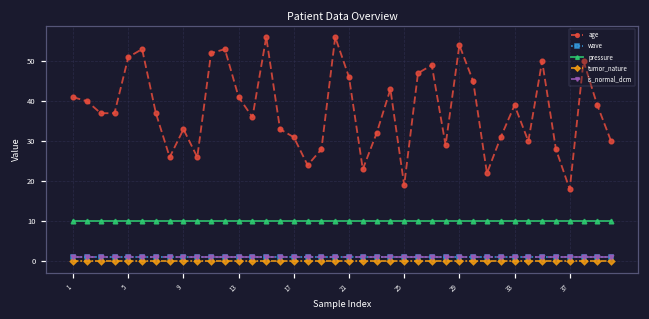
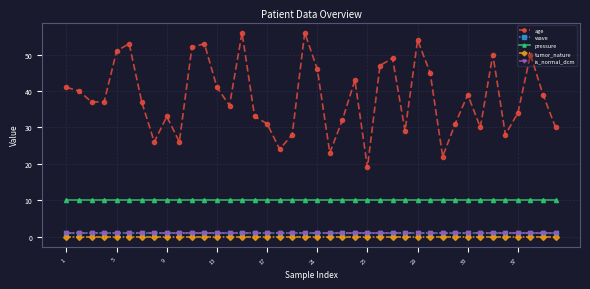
  {
    "age": {
      "1": 41,
      "5": 51,
      "9": 33,
      "13": 41,
      "17": 31,
      "21": 46,
      "25": 19,
      "29": 54,
      "33": 39,
-     "37": 18
+     "37": 34
    },
    "is_normal_dcm": {
      "1": 1,
      "5": 1,
      "9": 1,
      "13": 1,
      "17": 1,
      "21": 1,
      "25": 1,
      "29": 1,
      "33": 1,
      "37": 1
    },
    "pressure": {
      "1": 10,
      "5": 10,
      "9": 10,
      "13": 10,
      "17": 10,
      "21": 10,
      "25": 10,
      "29": 10,
      "33": 10,
      "37": 10
    },
    "tumor_nature": {
      "1": 0,
      "5": 0,
      "9": 0,
      "13": 0,
      "17": 0,
      "21": 0,
      "25": 0,
      "29": 0,
      "33": 0,
      "37": 0
    }
  }
